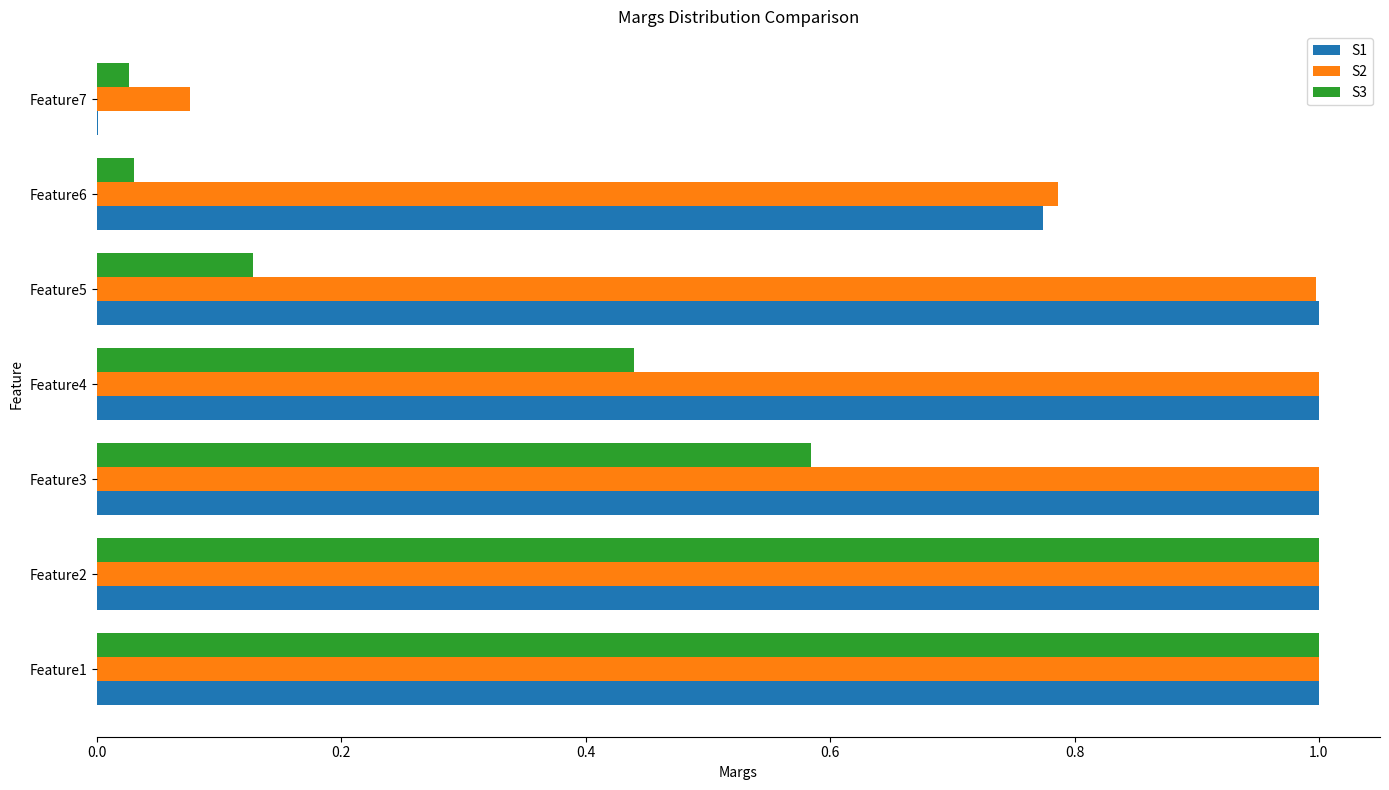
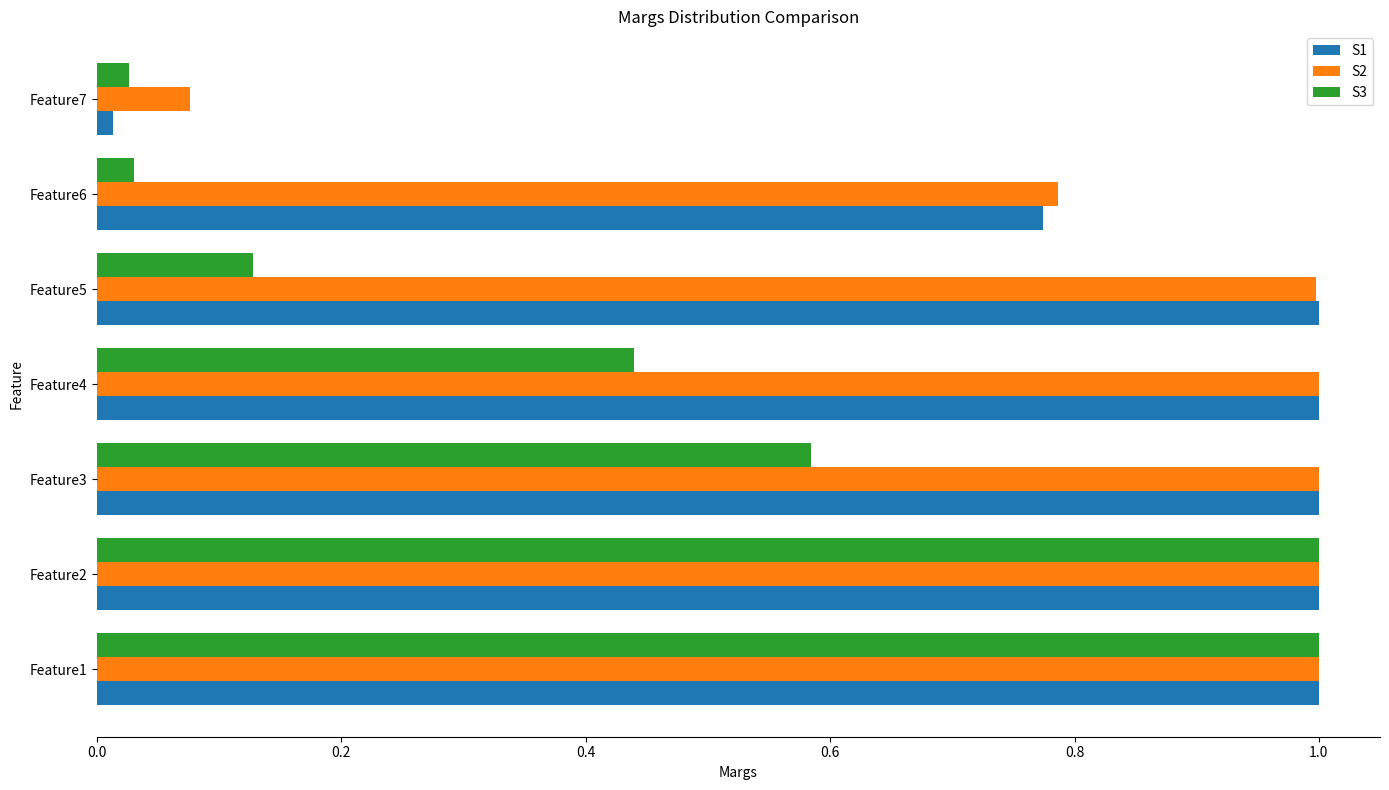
  {
    "S1": {
-     "Feature7": 0.001,
+     "Feature7": 0.013,
      "Feature6": 0.774,
      "Feature5": 1.000,
      "Feature4": 1.000,
      "Feature3": 1.000,
      "Feature2": 1.000,
      "Feature1": 1.000
    },
    "S2": {
      "Feature7": 0.076,
      "Feature6": 0.786,
      "Feature5": 0.998,
      "Feature4": 1.000,
      "Feature3": 1.000,
      "Feature2": 1.000,
      "Feature1": 1.000
    },
    "S3": {
      "Feature7": 0.026,
      "Feature6": 0.030,
      "Feature5": 0.128,
      "Feature4": 0.440,
      "Feature3": 0.584,
      "Feature2": 1.000,
      "Feature1": 1.000
    }
  }
